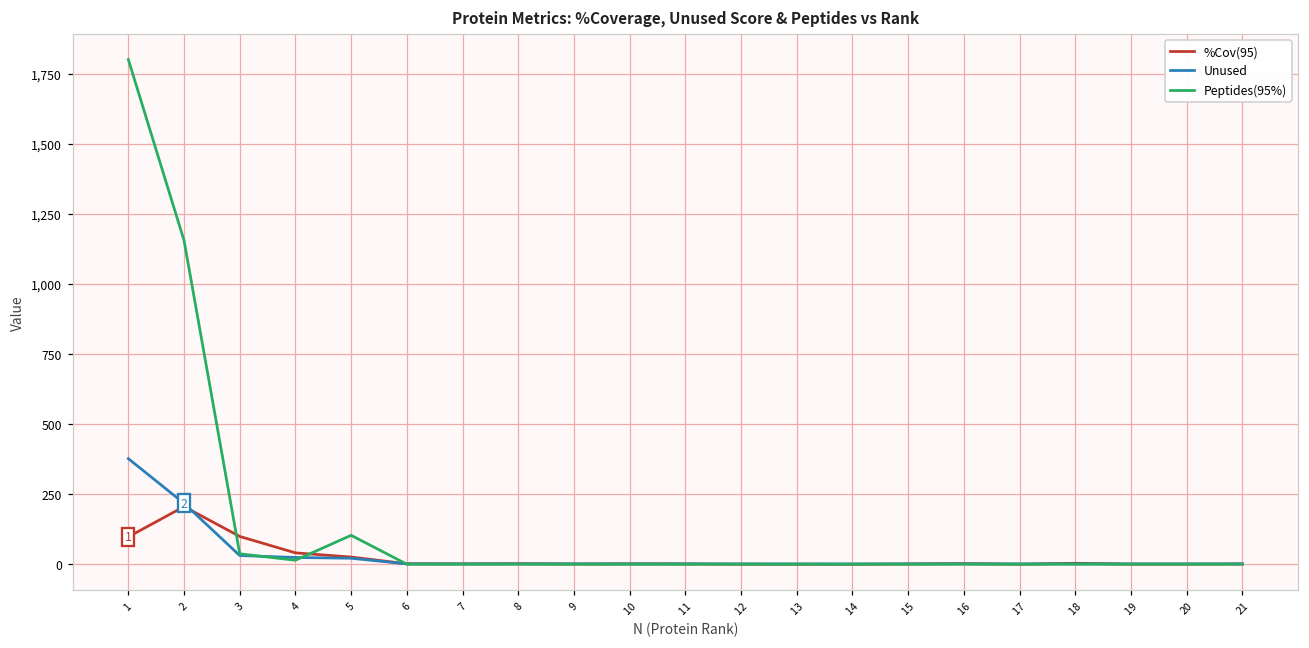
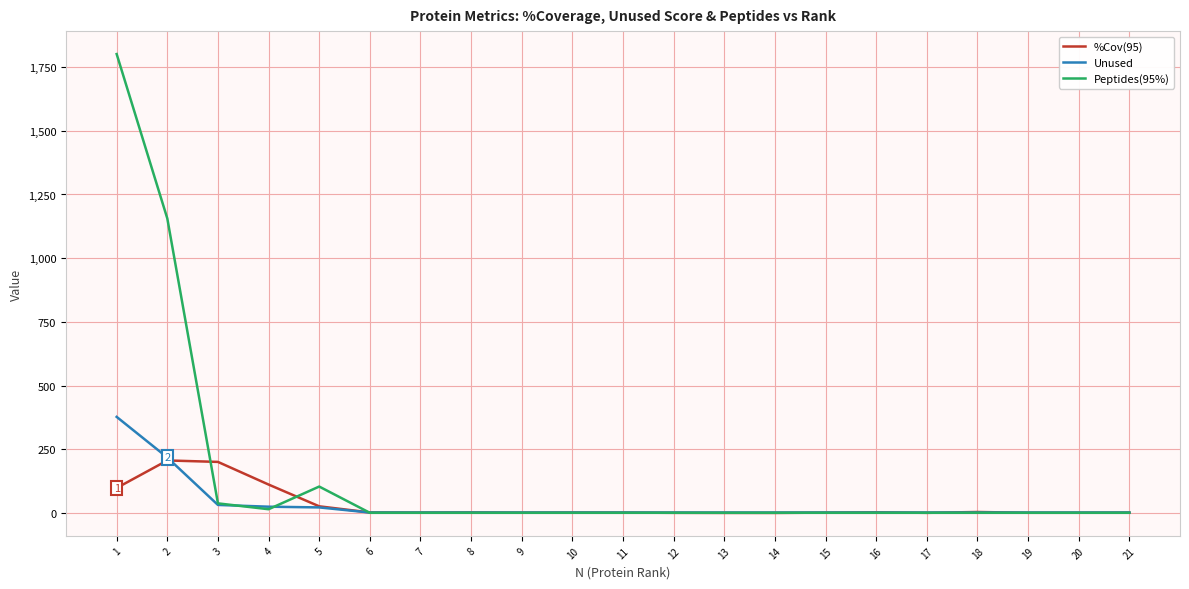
  {
    "%Cov(95)": {
-     "3": "100",
-     "4": "40"
+     "3": "200",
+     "4": "110"
    },
    "Unused": {
      "1": "380"
    },
    "Peptides(95%)": {
      "1": "1,800",
      "2": "1,160",
      "5": "100"
    }
  }
